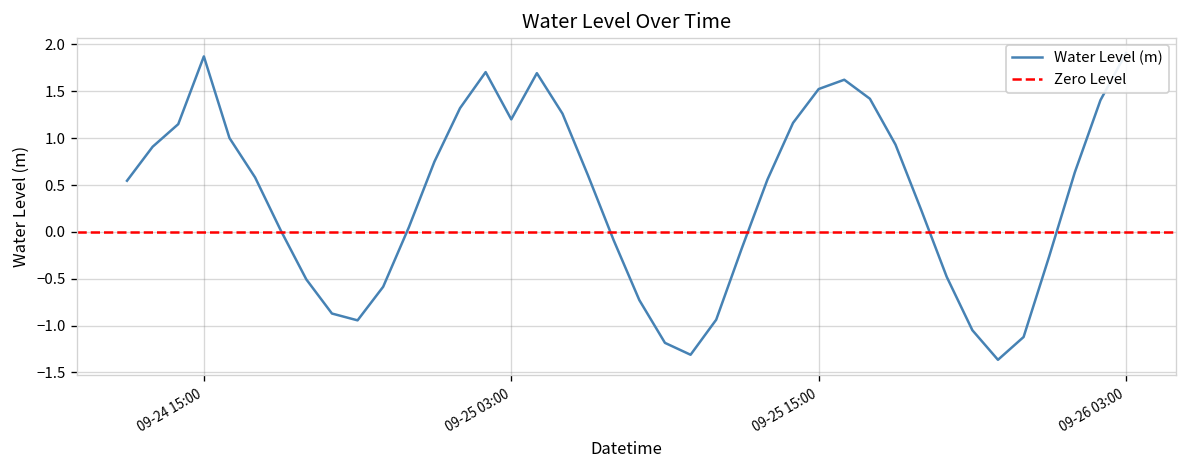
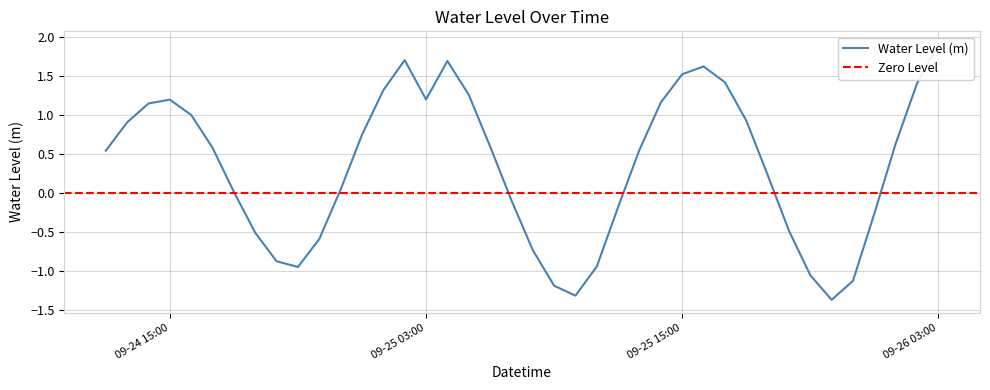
  {
-   "09-24 15:00": 1.9,
+   "09-24 15:00": 1.2,
    "09-25 03:00": 1.2,
    "09-25 15:00": 1.5
  }
